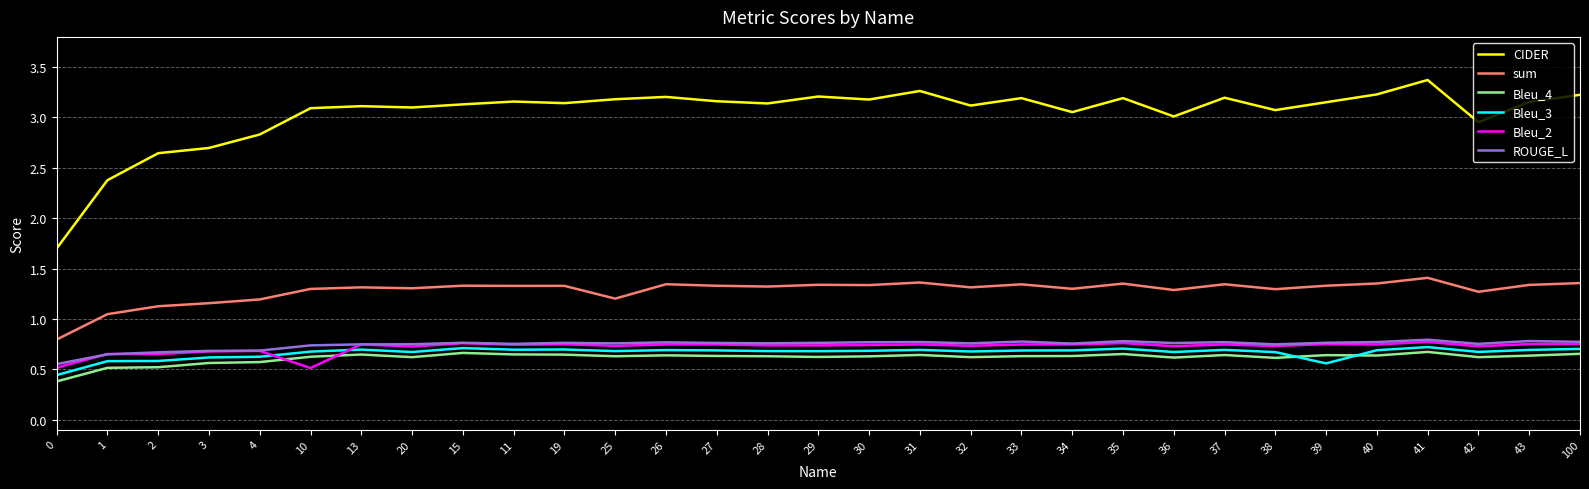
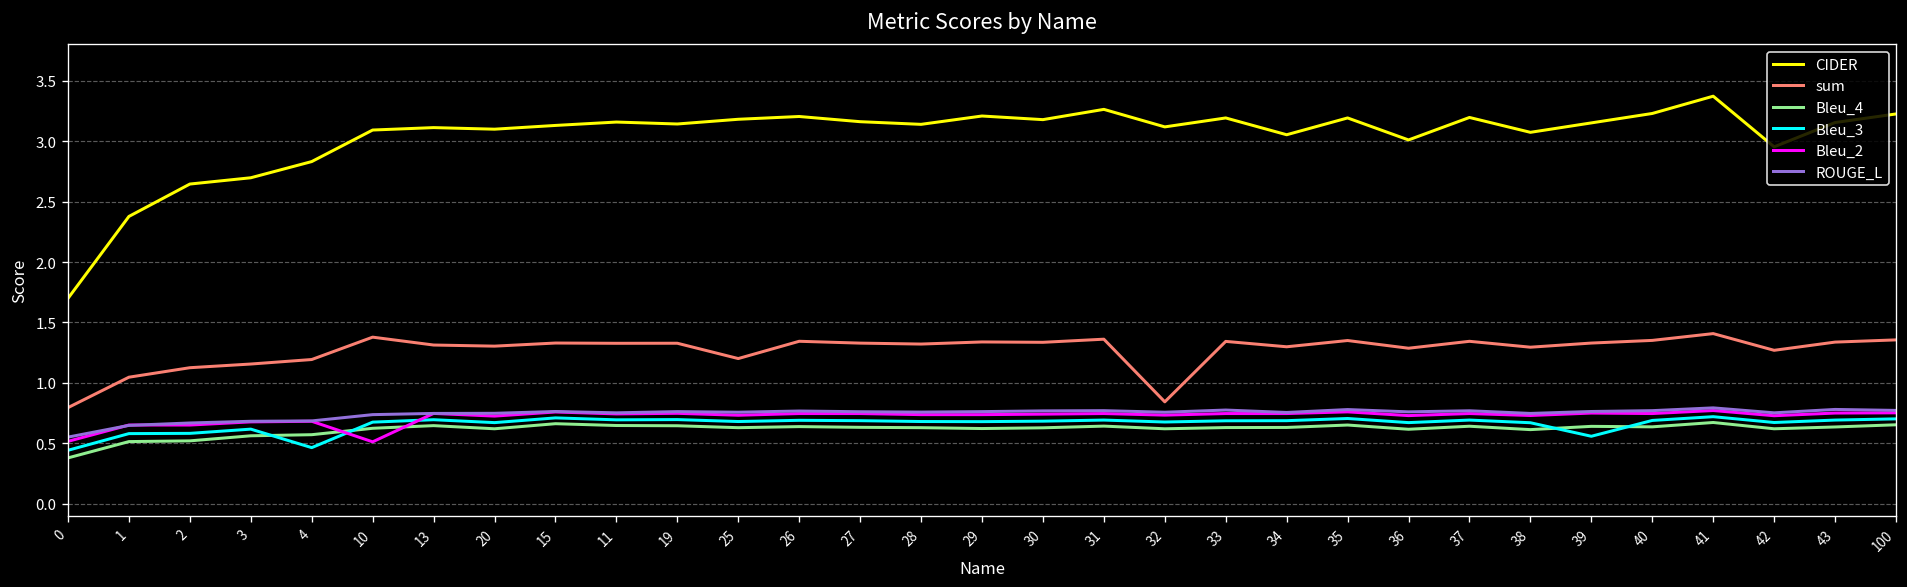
  {
    "CIDER": {
      "0": 1.70,
      "1": 2.38,
      "2": 2.65,
      "3": 2.70,
      "4": 2.83,
      "10": 3.09,
      "13": 3.11,
      "20": 3.10,
      "15": 3.13,
      "11": 3.16,
      "19": 3.14,
      "25": 3.18,
      "26": 3.20,
      "27": 3.16,
      "28": 3.14,
      "29": 3.21,
      "30": 3.18,
      "31": 3.26,
      "32": 3.12,
      "33": 3.19,
      "34": 3.05,
      "35": 3.19,
      "36": 3.01,
      "37": 3.20,
      "38": 3.07,
      "39": 3.15,
      "40": 3.23,
      "41": 3.37,
      "100": 3.23
    },
    "sum": {
      "0": 0.80,
      "1": 1.05,
      "2": 1.13,
      "3": 1.16,
      "4": 1.19,
-     "10": 1.30,
+     "10": 1.38,
      "13": 1.31,
      "20": 1.30,
      "15": 1.33,
      "11": 1.33,
      "19": 1.33,
      "25": 1.20,
      "26": 1.34,
      "27": 1.33,
      "28": 1.32,
      "29": 1.34,
      "30": 1.34,
      "31": 1.36,
-     "32": 1.31,
+     "32": 0.84,
      "33": 1.34,
      "34": 1.30,
      "35": 1.35,
      "36": 1.29,
      "37": 1.34,
      "38": 1.30,
      "39": 1.33,
      "40": 1.35,
      "41": 1.41,
      "42": 1.27,
      "43": 1.34,
      "100": 1.36
    },
    "Bleu_4": {
      "0": 0.38,
      "1": 0.51,
      "2": 0.52,
      "3": 0.56,
      "4": 0.57,
      "10": 0.62,
      "13": 0.65,
      "20": 0.62,
      "15": 0.66,
      "11": 0.65,
      "19": 0.65,
      "25": 0.63,
      "26": 0.64,
      "27": 0.63,
      "28": 0.63,
      "29": 0.62,
      "30": 0.63,
      "31": 0.64,
      "32": 0.62,
      "33": 0.63,
      "34": 0.63,
      "35": 0.65,
      "36": 0.62,
      "37": 0.64,
      "38": 0.61,
      "39": 0.64,
      "40": 0.64,
      "41": 0.67,
      "42": 0.62,
      "43": 0.64,
      "100": 0.65
    },
    "Bleu_3": {
      "0": 0.44,
      "1": 0.58,
      "2": 0.58,
      "3": 0.62,
-     "4": 0.62,
+     "4": 0.46,
      "10": 0.68,
      "13": 0.70,
      "20": 0.67,
      "15": 0.71,
      "11": 0.69,
      "19": 0.70,
      "25": 0.68,
      "26": 0.69,
      "27": 0.69,
      "28": 0.68,
      "29": 0.68,
      "30": 0.68,
      "31": 0.69,
      "32": 0.68,
      "33": 0.69,
      "34": 0.69,
      "35": 0.71,
      "36": 0.67,
      "37": 0.69,
      "38": 0.67,
      "39": 0.56,
      "40": 0.69,
      "41": 0.72,
      "42": 0.67,
      "43": 0.69,
      "100": 0.70
    },
    "Bleu_2": {
      "0": 0.52,
      "10": 0.51,
      "25": 0.73,
      "29": 0.74,
      "30": 0.74,
      "33": 0.75,
      "36": 0.73,
      "43": 0.75
    },
    "ROUGE_L": {
      "0": 0.55,
      "10": 0.74,
      "25": 0.76,
      "29": 0.76,
      "30": 0.77,
      "33": 0.78,
      "36": 0.76,
      "43": 0.78
    }
  }
